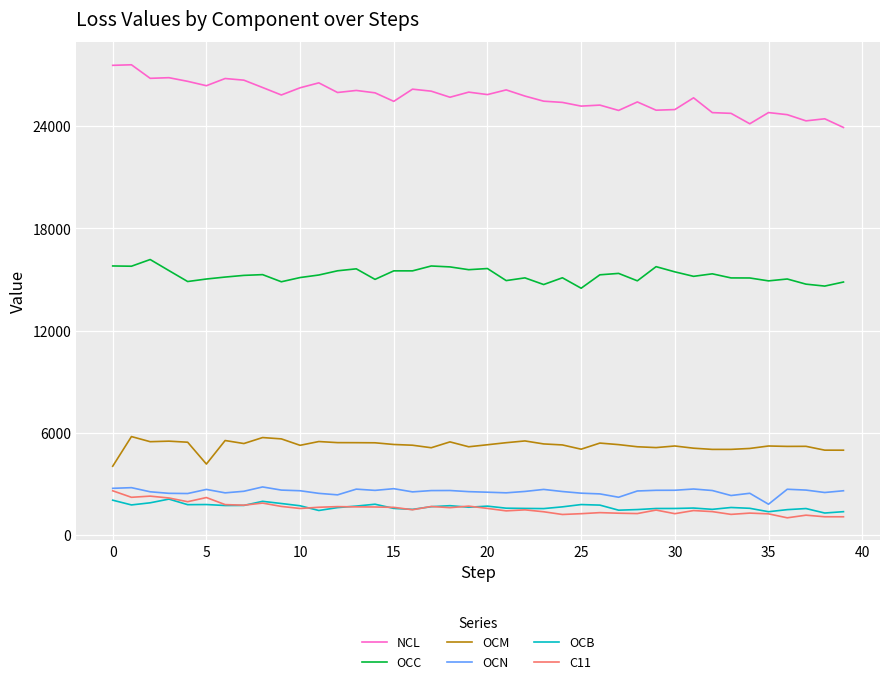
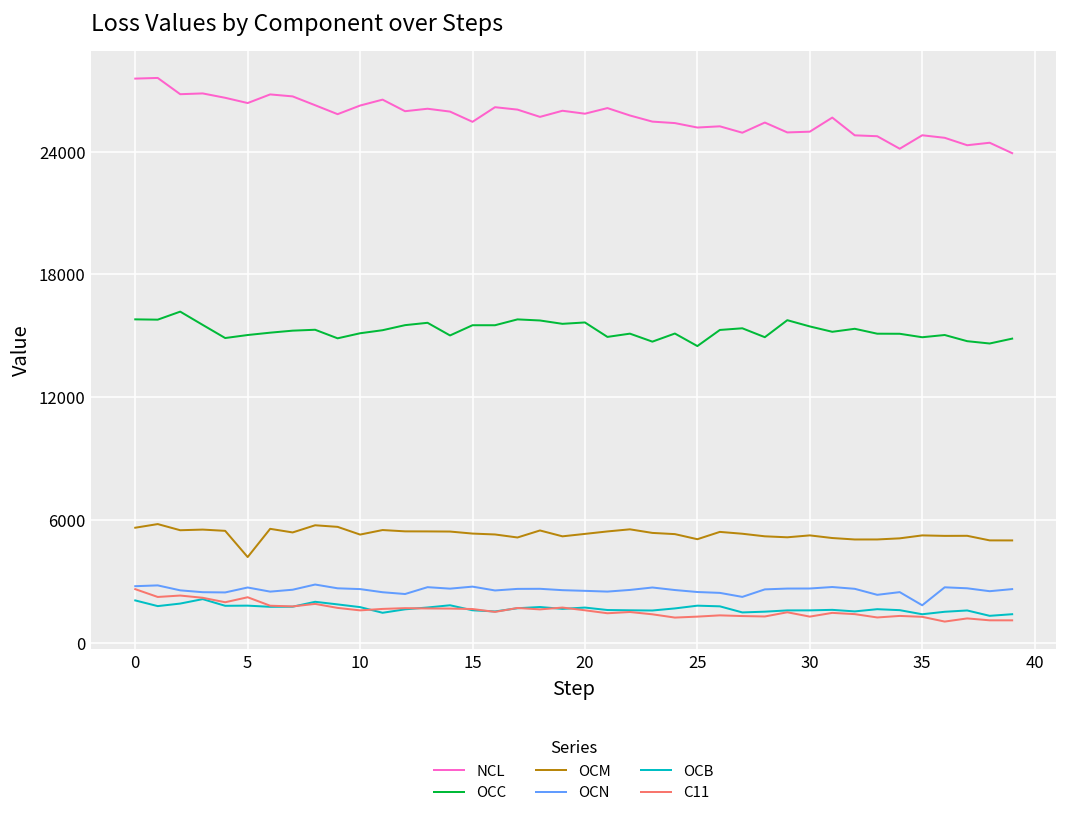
  {
    "NCL": {
      "0": 27600,
      "5": 26400,
      "10": 26300,
      "15": 25500,
      "20": 25900,
      "25": 25200,
      "30": 25000,
      "35": 24800
    },
    "OCC": {
      "0": 15800,
      "5": 15000,
      "10": 15100,
      "15": 15500,
      "20": 15700,
      "25": 14500,
      "30": 15500,
      "35": 14900
    },
    "OCM": {
-     "0": 4100,
+     "0": 5600,
      "5": 4200,
      "10": 5300,
      "15": 5300,
      "20": 5300,
      "25": 5100,
      "30": 5200,
      "35": 5200
    },
    "OCN": {
      "5": 2700,
      "10": 2600,
      "15": 2700,
      "20": 2500,
      "25": 2500,
      "30": 2700,
      "35": 1800
    },
    "OCB": {
      "0": 2100,
      "5": 1800,
      "10": 1700,
      "25": 1800,
      "30": 1600
    },
    "C11": {
      "5": 2200,
      "10": 1600,
      "25": 1300,
      "30": 1300
    }
  }
